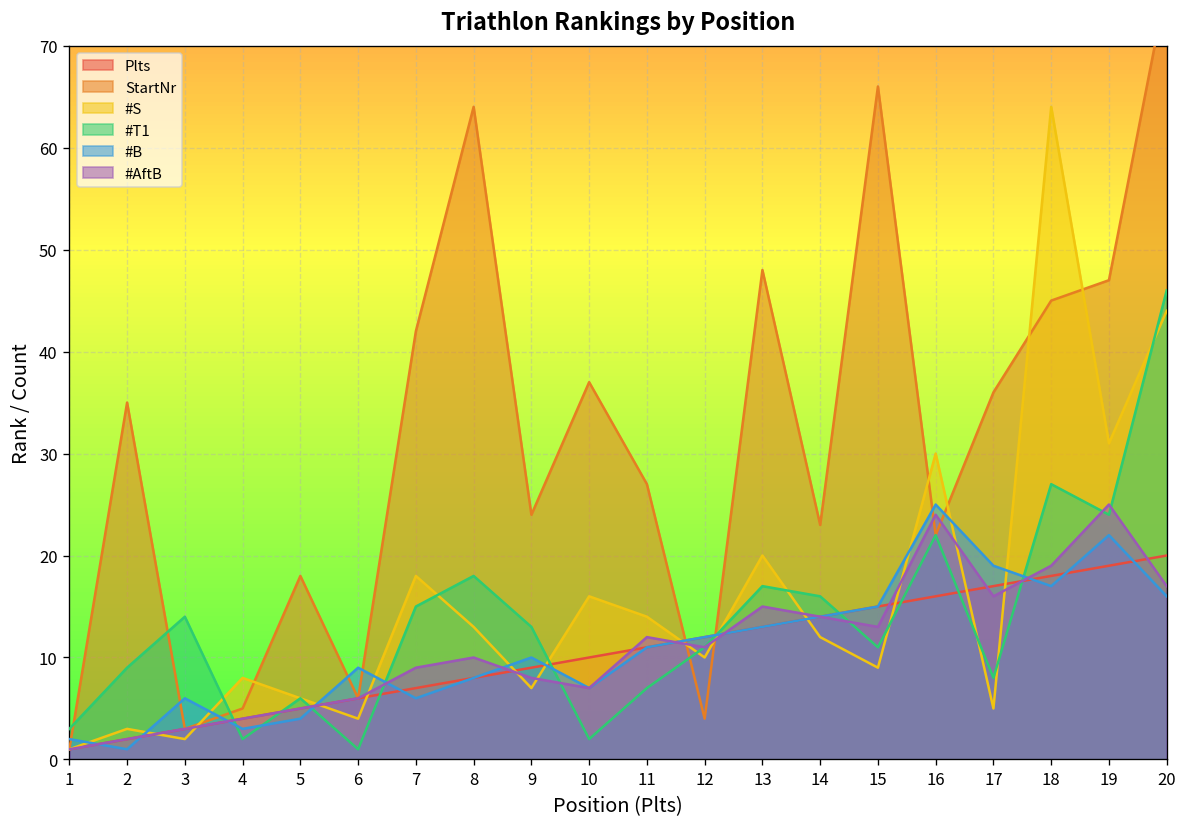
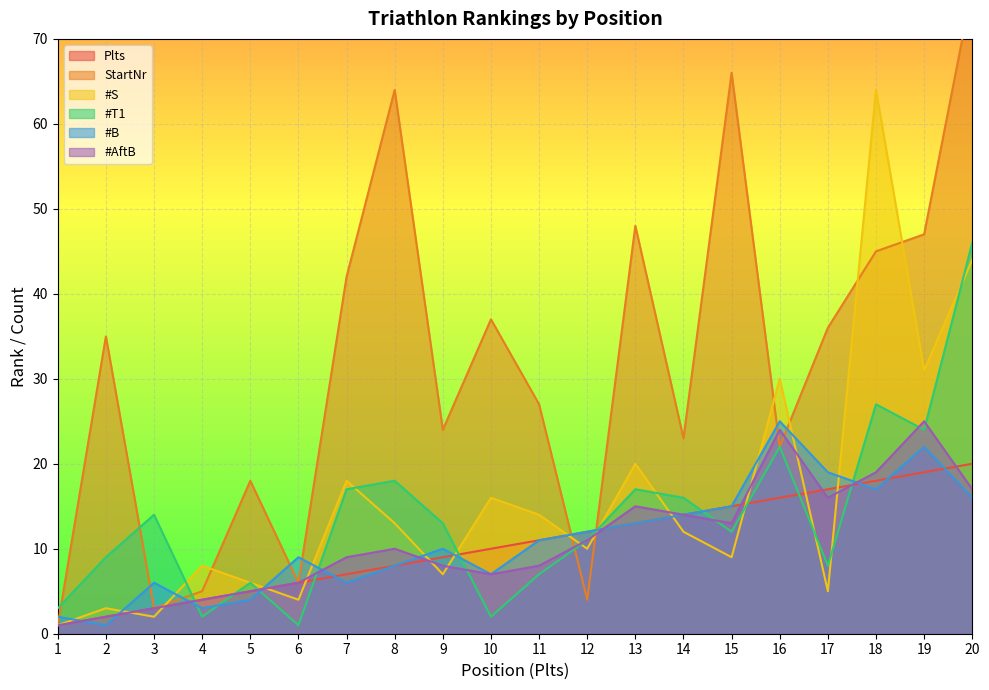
  {
    "#S": {
      "2": 3,
      "3": 2,
      "4": 8,
      "6": 4,
      "7": 18,
      "8": 13,
      "9": 7,
      "10": 16,
      "11": 14,
      "12": 10,
      "13": 20,
      "14": 12,
      "15": 9,
      "16": 30,
      "17": 5,
      "18": 64,
      "19": 31,
      "20": 44
    },
    "#T1": {
      "1": 3,
      "2": 9,
      "3": 14,
      "4": 2,
      "6": 1,
-     "7": 15,
+     "7": 17,
      "8": 18,
      "9": 13,
      "10": 2,
      "11": 7,
      "13": 17,
      "14": 16,
-     "15": 11,
+     "15": 12,
      "17": 8,
      "18": 27,
      "19": 24,
      "20": 46
    },
    "#B": {
      "1": 2,
      "2": 1,
      "3": 6,
      "4": 3,
      "5": 4,
      "6": 9,
      "7": 6,
      "9": 10,
      "16": 25,
      "17": 19,
      "18": 17,
      "19": 22,
      "20": 16
    },
    "#AftB": {
      "7": 9,
      "8": 10,
      "9": 8,
-     "11": 12,
+     "11": 8,
      "13": 15,
      "15": 13,
      "16": 24,
      "17": 16,
      "18": 19,
      "19": 25,
      "20": 17
    }
  }
